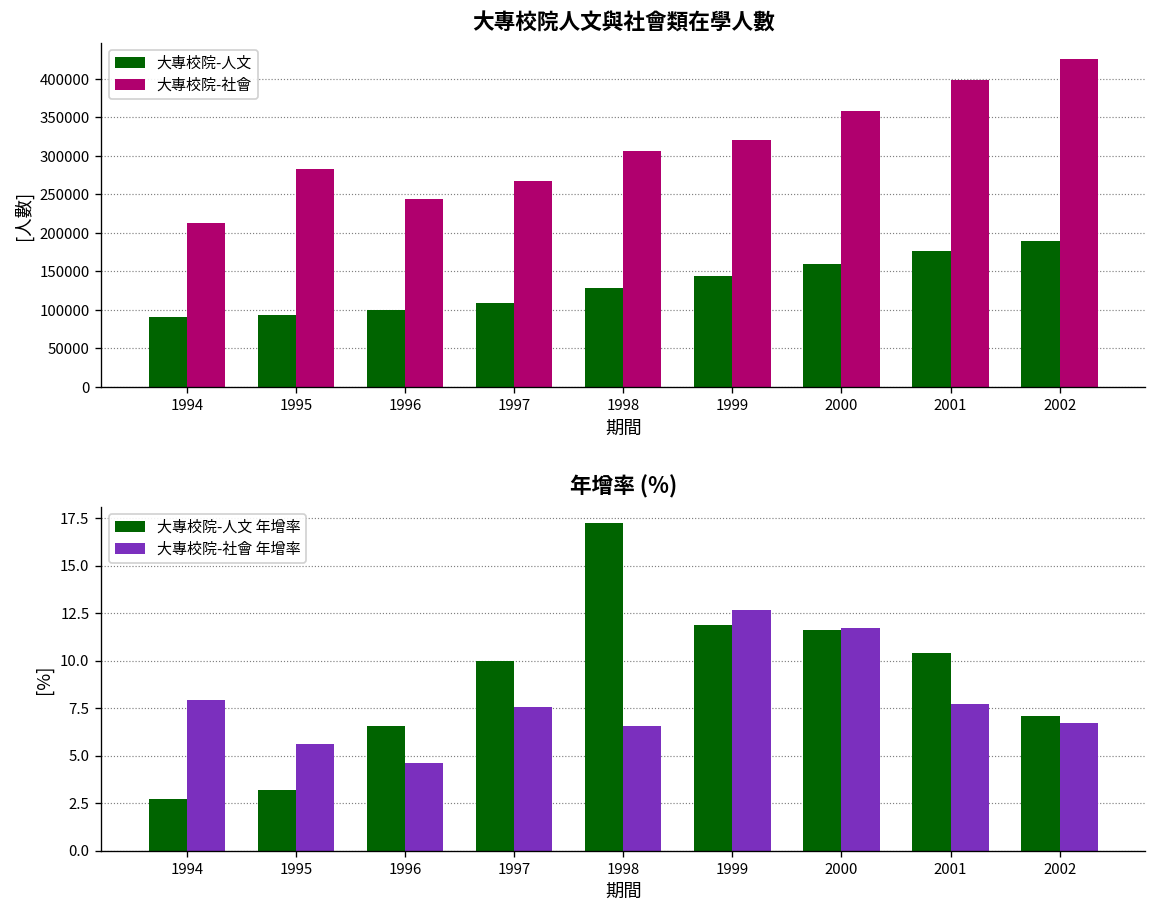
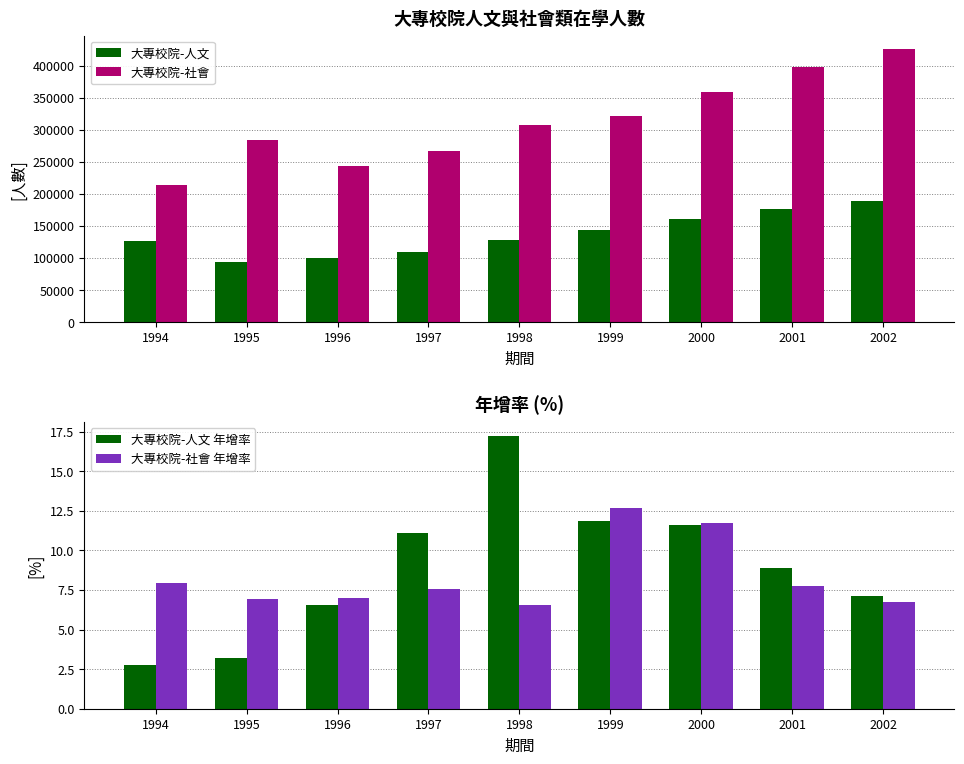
  {
    "大專校院人文與社會類在學人數": {
      "大專校院-人文": {
-       "1994": 90000,
+       "1994": 130000,
        "1995": 90000,
        "1996": 100000,
        "1997": 110000,
        "1998": 130000,
        "1999": 140000,
        "2000": 160000,
        "2001": 180000,
        "2002": 190000
      },
      "大專校院-社會": {
        "1994": 210000,
        "1995": 280000,
        "1996": 240000,
        "1997": 270000,
        "1998": 310000,
        "1999": 320000,
        "2000": 360000,
        "2001": 400000,
        "2002": 430000
      }
    },
    "年增率 (%)": {
      "大專校院-人文 年增率": {
        "1994": 2.7,
        "1995": 3.2,
        "1996": 6.5,
-       "1997": 10.0,
+       "1997": 11.1,
        "1998": 17.2,
        "1999": 11.9,
        "2000": 11.6,
-       "2001": 10.4,
+       "2001": 8.9,
        "2002": 7.1
      },
      "大專校院-社會 年增率": {
        "1994": 8.0,
-       "1995": 5.6,
-       "1996": 4.6,
+       "1995": 6.9,
+       "1996": 7.0,
        "1997": 7.6,
        "1998": 6.6,
        "1999": 12.7,
        "2000": 11.7,
        "2001": 7.7,
        "2002": 6.7
      }
    }
  }
